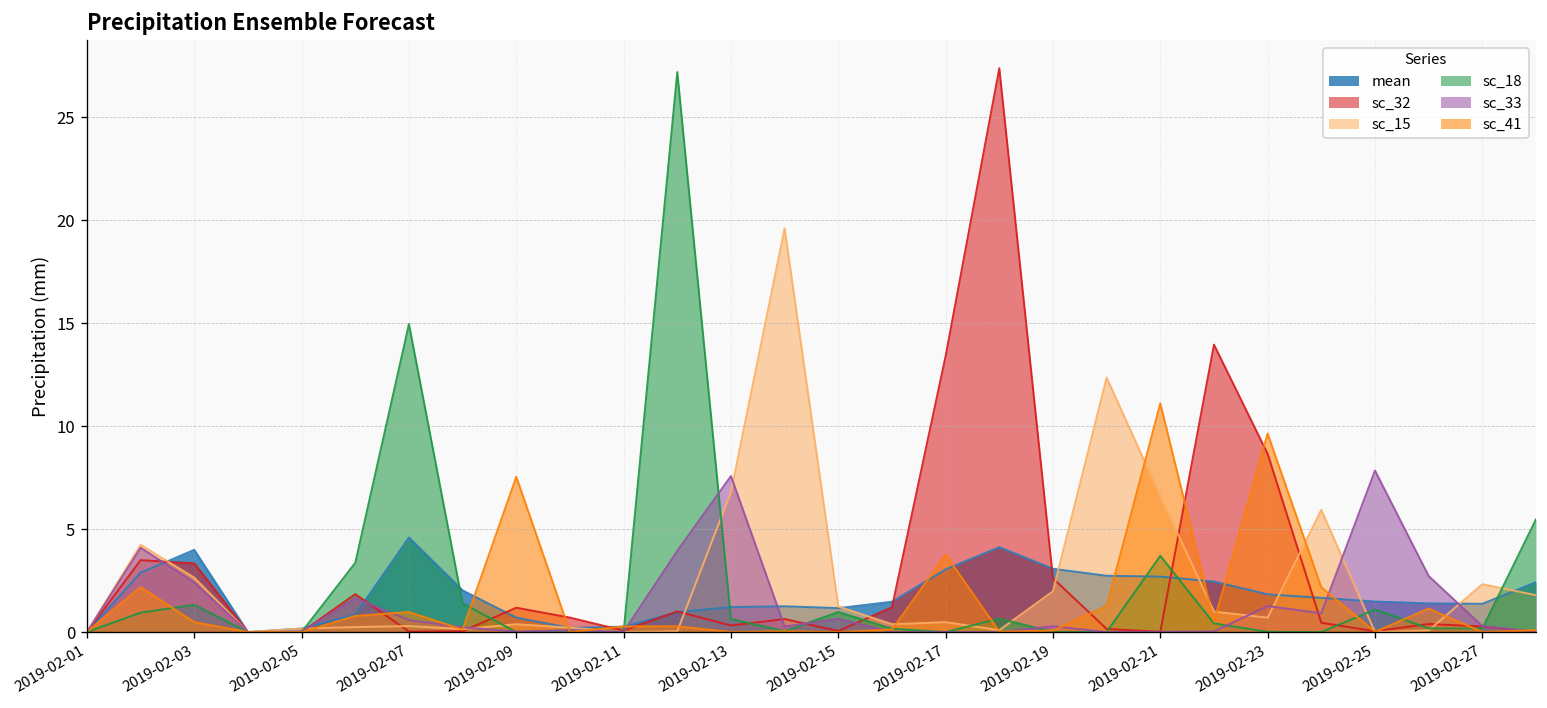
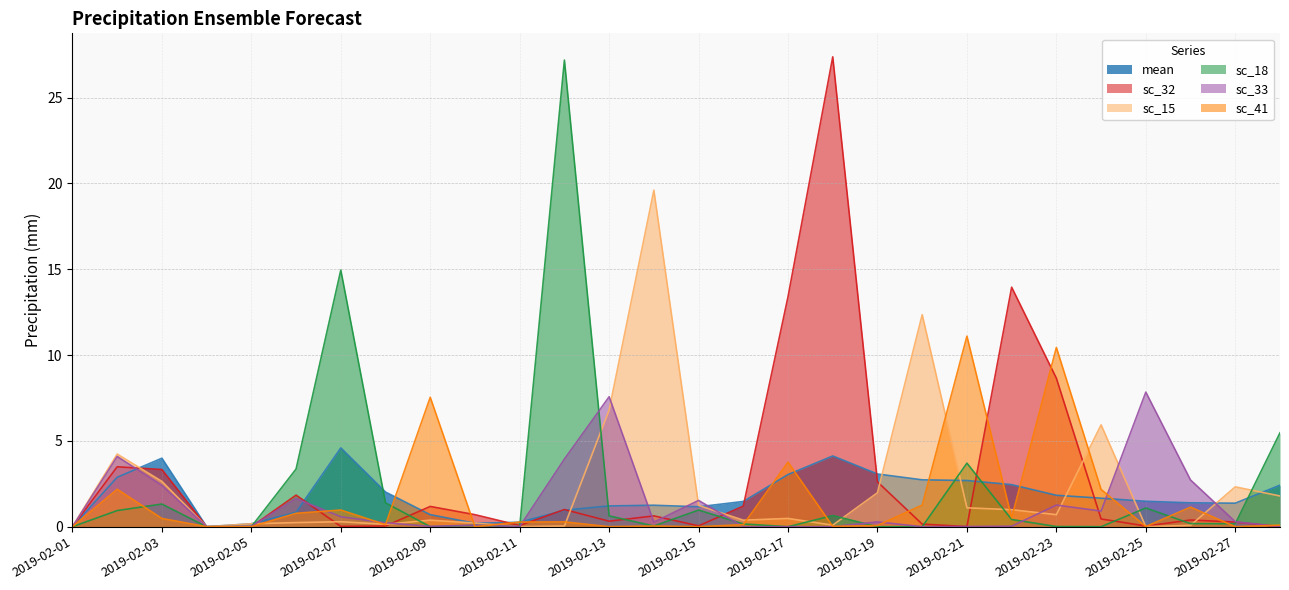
  {
    "mean": {
      "2019-02-03": 4.0,
      "2019-02-07": 4.6,
      "2019-02-09": 0.7,
      "2019-02-13": 1.2,
      "2019-02-17": 3.0,
      "2019-02-19": 3.1,
      "2019-02-21": 2.7,
      "2019-02-23": 1.8,
      "2019-02-25": 1.5,
      "2019-02-27": 1.4
    },
    "sc_32": {
      "2019-02-03": 3.3,
      "2019-02-07": 0.0,
      "2019-02-09": 1.2,
      "2019-02-13": 0.3,
      "2019-02-17": 13.4,
      "2019-02-19": 2.6,
      "2019-02-23": 8.7
    },
    "sc_15": {
      "2019-02-03": 2.6,
      "2019-02-07": 0.3,
      "2019-02-09": 0.4,
      "2019-02-13": 6.8,
      "2019-02-17": 0.5,
      "2019-02-19": 2.0,
-     "2019-02-21": 6.6,
+     "2019-02-21": 1.1,
      "2019-02-23": 0.7,
      "2019-02-27": 2.3
    },
    "sc_18": {
      "2019-02-03": 1.3,
      "2019-02-07": 15.0,
      "2019-02-13": 0.6,
      "2019-02-15": 1.0,
      "2019-02-21": 3.7,
      "2019-02-23": 0.0,
      "2019-02-25": 1.1
    },
    "sc_33": {
      "2019-02-03": 2.4,
      "2019-02-07": 0.6,
      "2019-02-13": 7.6,
-     "2019-02-15": 0.6,
+     "2019-02-15": 1.5,
      "2019-02-19": 0.3,
      "2019-02-23": 1.3,
      "2019-02-25": 7.8
    },
    "sc_41": {
      "2019-02-03": 0.5,
      "2019-02-07": 1.0,
      "2019-02-09": 7.5,
      "2019-02-13": 0.0,
      "2019-02-17": 3.8,
      "2019-02-21": 11.1,
-     "2019-02-23": 9.6,
+     "2019-02-23": 10.4,
      "2019-02-27": 0.0
    }
  }
